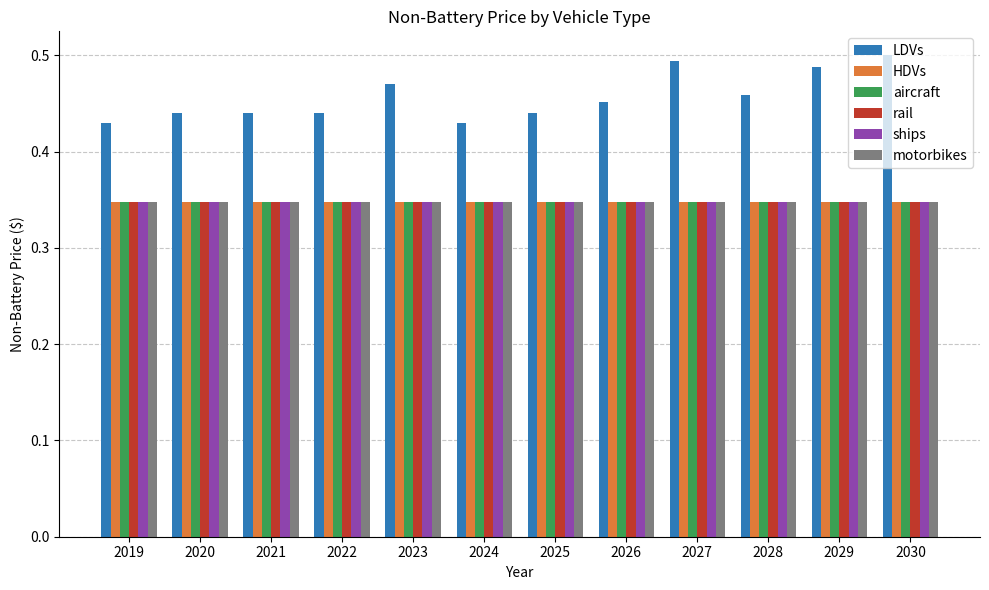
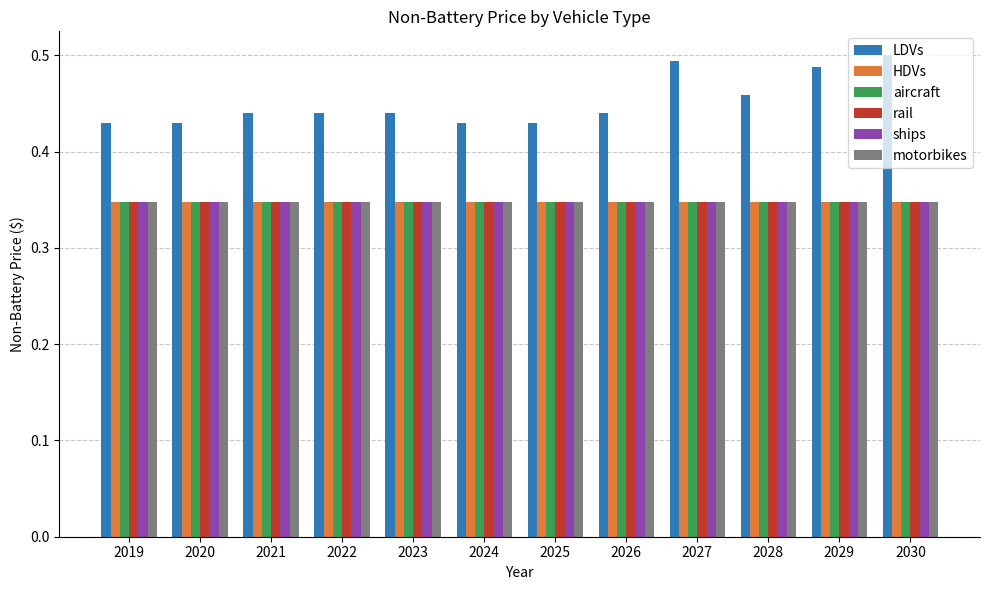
  {
    "LDVs": {
      "2019": 0.43,
-     "2020": 0.44,
+     "2020": 0.43,
      "2021": 0.44,
      "2022": 0.44,
-     "2023": 0.47,
+     "2023": 0.44,
      "2024": 0.43,
-     "2025": 0.44,
-     "2026": 0.45,
+     "2025": 0.43,
+     "2026": 0.44,
      "2027": 0.49,
      "2028": 0.46,
      "2029": 0.49
    },
    "HDVs": {
      "2019": 0.35,
      "2020": 0.35,
      "2021": 0.35,
      "2022": 0.35,
      "2023": 0.35,
      "2024": 0.35,
      "2025": 0.35,
      "2026": 0.35,
      "2027": 0.35,
      "2028": 0.35,
      "2029": 0.35,
      "2030": 0.35
    },
    "aircraft": {
      "2019": 0.35,
      "2020": 0.35,
      "2021": 0.35,
      "2022": 0.35,
      "2023": 0.35,
      "2024": 0.35,
      "2025": 0.35,
      "2026": 0.35,
      "2027": 0.35,
      "2028": 0.35,
      "2029": 0.35,
      "2030": 0.35
    },
    "rail": {
      "2019": 0.35,
      "2020": 0.35,
      "2021": 0.35,
      "2022": 0.35,
      "2023": 0.35,
      "2024": 0.35,
      "2025": 0.35,
      "2026": 0.35,
      "2027": 0.35,
      "2028": 0.35,
      "2029": 0.35,
      "2030": 0.35
    },
    "ships": {
      "2019": 0.35,
      "2020": 0.35,
      "2021": 0.35,
      "2022": 0.35,
      "2023": 0.35,
      "2024": 0.35,
      "2025": 0.35,
      "2026": 0.35,
      "2027": 0.35,
      "2028": 0.35,
      "2029": 0.35,
      "2030": 0.35
    },
    "motorbikes": {
      "2019": 0.35,
      "2020": 0.35,
      "2021": 0.35,
      "2022": 0.35,
      "2023": 0.35,
      "2024": 0.35,
      "2025": 0.35,
      "2026": 0.35,
      "2027": 0.35,
      "2028": 0.35,
      "2029": 0.35,
      "2030": 0.35
    }
  }
